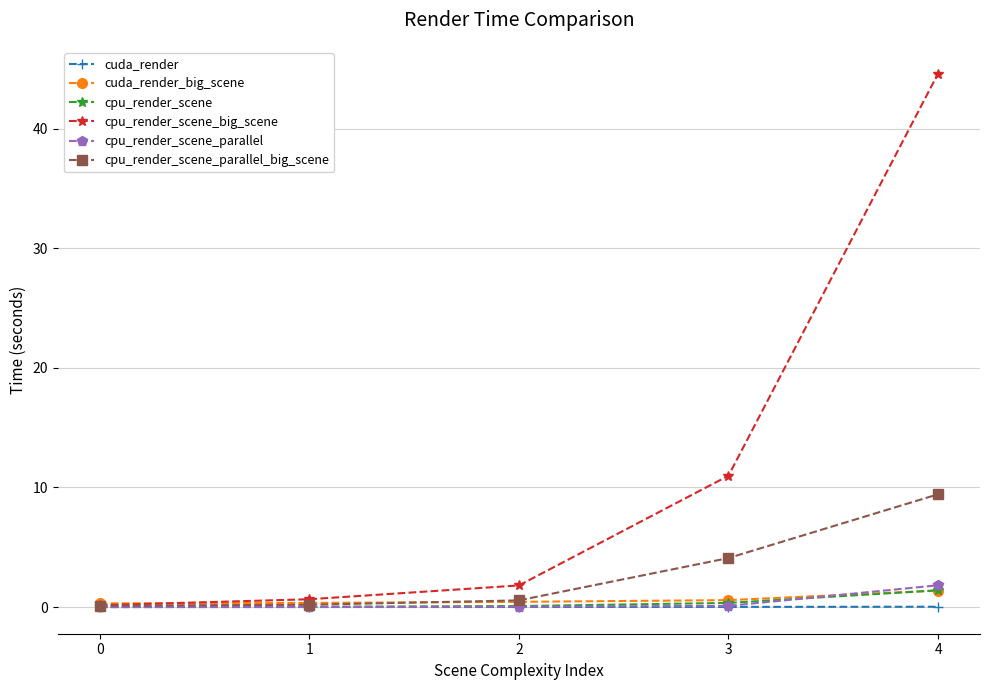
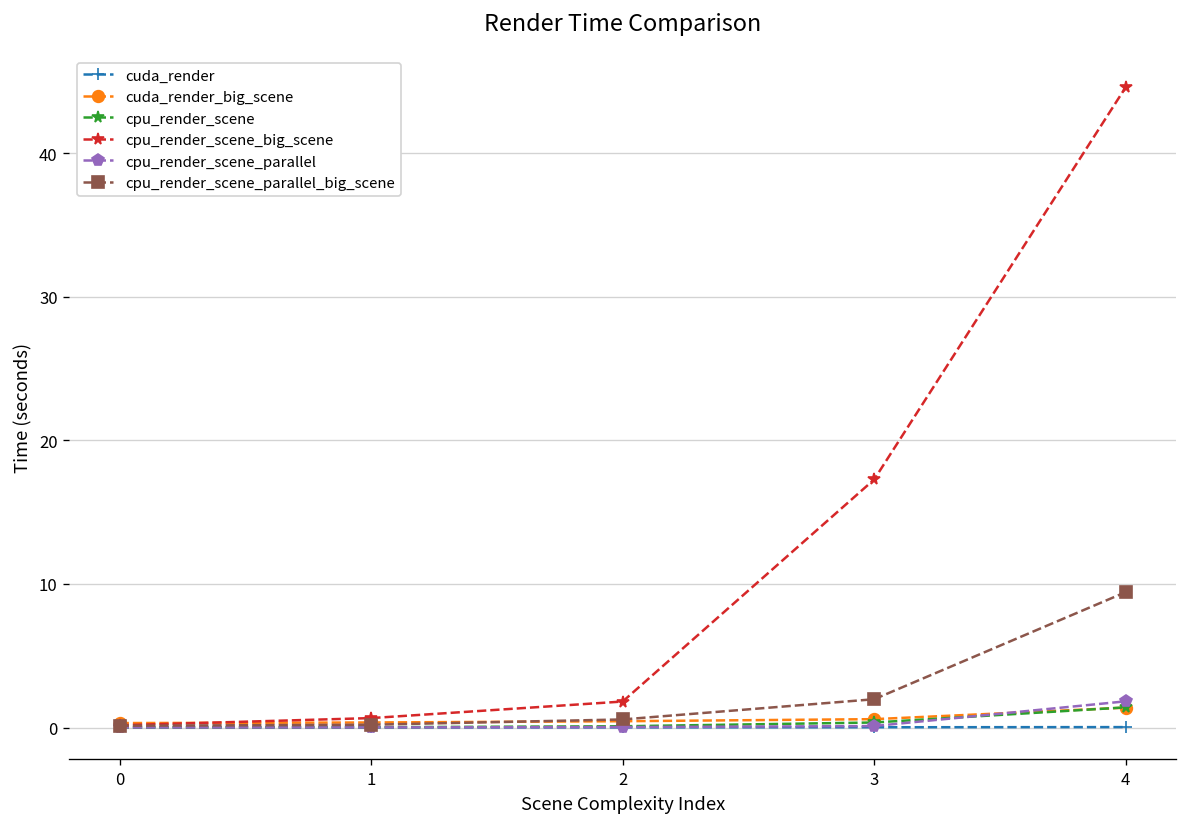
  {
    "cuda_render": {
      "4": 0.0
    },
    "cuda_render_big_scene": {
      "3": 0.6
    },
    "cpu_render_scene": {
      "3": 0.3
    },
    "cpu_render_scene_big_scene": {
      "1": 0.7,
      "2": 1.8,
-     "3": 11.0,
+     "3": 17.3,
      "4": 44.6
    },
    "cpu_render_scene_parallel": {
      "4": 1.8
    },
    "cpu_render_scene_parallel_big_scene": {
-     "3": 4.1,
+     "3": 2.0,
      "4": 9.4
    }
  }
